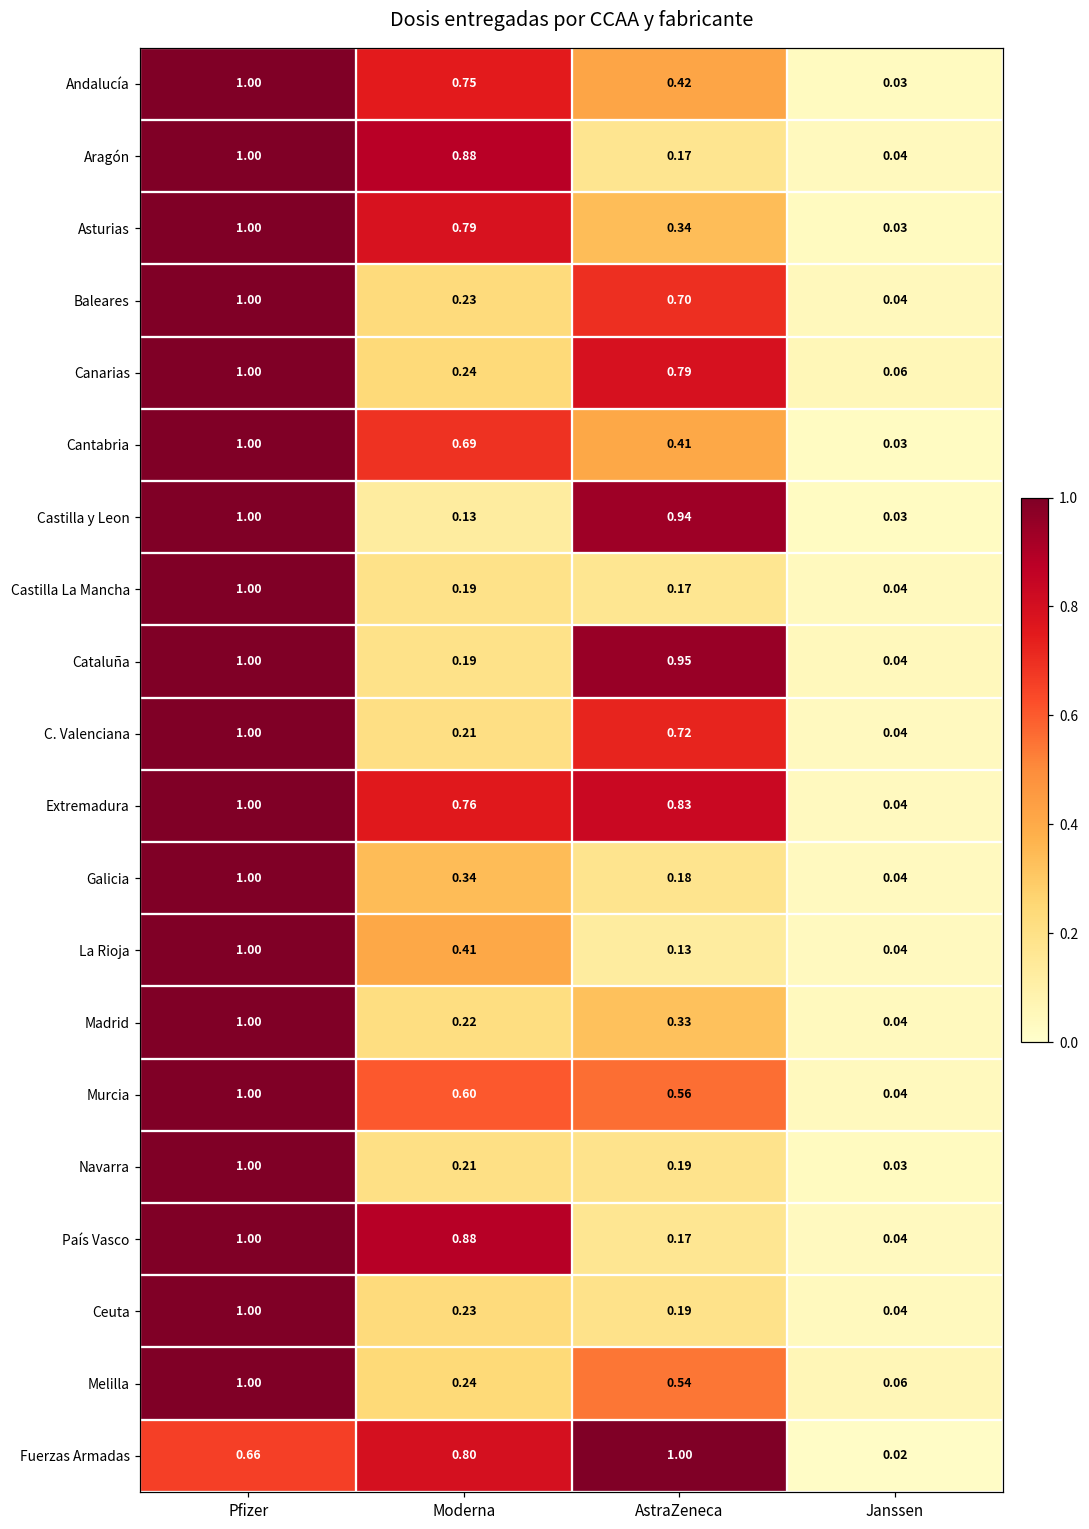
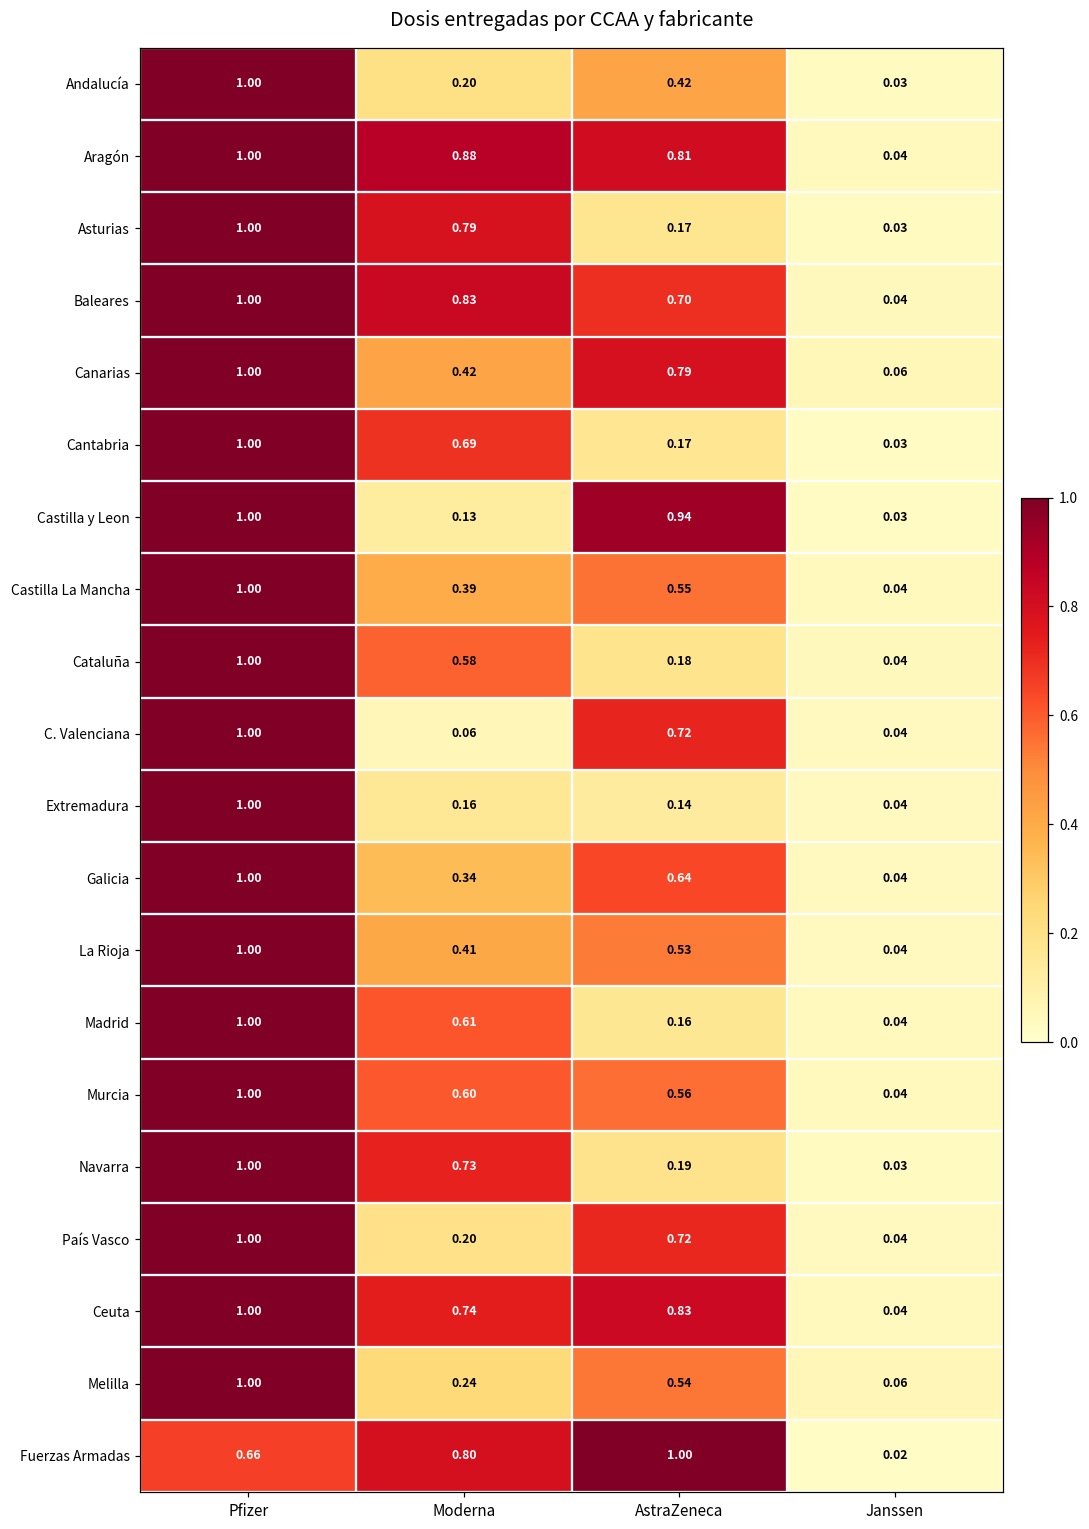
  {
    "Andalucía": {
      "Pfizer": 1.00,
-     "Moderna": 0.75,
+     "Moderna": 0.20,
      "AstraZeneca": 0.42,
      "Janssen": 0.03
    },
    "Aragón": {
      "Pfizer": 1.00,
      "Moderna": 0.88,
-     "AstraZeneca": 0.17,
+     "AstraZeneca": 0.81,
      "Janssen": 0.04
    },
    "Asturias": {
      "Pfizer": 1.00,
      "Moderna": 0.79,
-     "AstraZeneca": 0.34,
+     "AstraZeneca": 0.17,
      "Janssen": 0.03
    },
    "Baleares": {
      "Pfizer": 1.00,
-     "Moderna": 0.23,
+     "Moderna": 0.83,
      "AstraZeneca": 0.70,
      "Janssen": 0.04
    },
    "Canarias": {
      "Pfizer": 1.00,
-     "Moderna": 0.24,
+     "Moderna": 0.42,
      "AstraZeneca": 0.79,
      "Janssen": 0.06
    },
    "Cantabria": {
      "Pfizer": 1.00,
      "Moderna": 0.69,
-     "AstraZeneca": 0.41,
+     "AstraZeneca": 0.17,
      "Janssen": 0.03
    },
    "Castilla y Leon": {
      "Pfizer": 1.00,
      "Moderna": 0.13,
      "AstraZeneca": 0.94,
      "Janssen": 0.03
    },
    "Castilla La Mancha": {
      "Pfizer": 1.00,
-     "Moderna": 0.19,
-     "AstraZeneca": 0.17,
+     "Moderna": 0.39,
+     "AstraZeneca": 0.55,
      "Janssen": 0.04
    },
    "Cataluña": {
      "Pfizer": 1.00,
-     "Moderna": 0.19,
-     "AstraZeneca": 0.95,
+     "Moderna": 0.58,
+     "AstraZeneca": 0.18,
      "Janssen": 0.04
    },
    "C. Valenciana": {
      "Pfizer": 1.00,
-     "Moderna": 0.21,
+     "Moderna": 0.06,
      "AstraZeneca": 0.72,
      "Janssen": 0.04
    },
    "Extremadura": {
      "Pfizer": 1.00,
-     "Moderna": 0.76,
-     "AstraZeneca": 0.83,
+     "Moderna": 0.16,
+     "AstraZeneca": 0.14,
      "Janssen": 0.04
    },
    "Galicia": {
      "Pfizer": 1.00,
      "Moderna": 0.34,
-     "AstraZeneca": 0.18,
+     "AstraZeneca": 0.64,
      "Janssen": 0.04
    },
    "La Rioja": {
      "Pfizer": 1.00,
      "Moderna": 0.41,
-     "AstraZeneca": 0.13,
+     "AstraZeneca": 0.53,
      "Janssen": 0.04
    },
    "Madrid": {
      "Pfizer": 1.00,
-     "Moderna": 0.22,
-     "AstraZeneca": 0.33,
+     "Moderna": 0.61,
+     "AstraZeneca": 0.16,
      "Janssen": 0.04
    },
    "Murcia": {
      "Pfizer": 1.00,
      "Moderna": 0.60,
      "AstraZeneca": 0.56,
      "Janssen": 0.04
    },
    "Navarra": {
      "Pfizer": 1.00,
-     "Moderna": 0.21,
+     "Moderna": 0.73,
      "AstraZeneca": 0.19,
      "Janssen": 0.03
    },
    "País Vasco": {
      "Pfizer": 1.00,
-     "Moderna": 0.88,
-     "AstraZeneca": 0.17,
+     "Moderna": 0.20,
+     "AstraZeneca": 0.72,
      "Janssen": 0.04
    },
    "Ceuta": {
      "Pfizer": 1.00,
-     "Moderna": 0.23,
-     "AstraZeneca": 0.19,
+     "Moderna": 0.74,
+     "AstraZeneca": 0.83,
      "Janssen": 0.04
    },
    "Melilla": {
      "Pfizer": 1.00,
      "Moderna": 0.24,
      "AstraZeneca": 0.54,
      "Janssen": 0.06
    },
    "Fuerzas Armadas": {
      "Pfizer": 0.66,
      "Moderna": 0.80,
      "AstraZeneca": 1.00,
      "Janssen": 0.02
    }
  }
